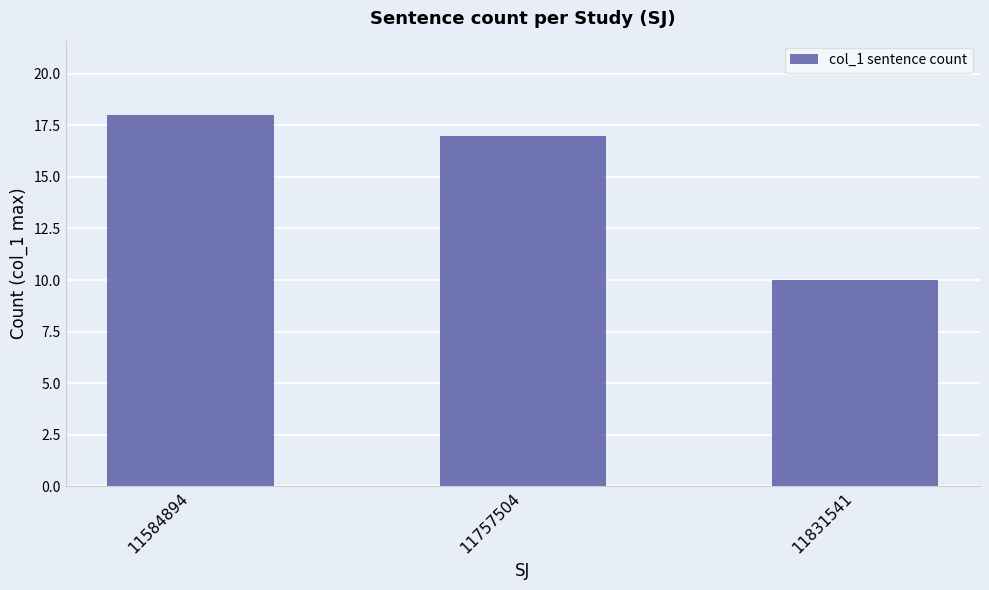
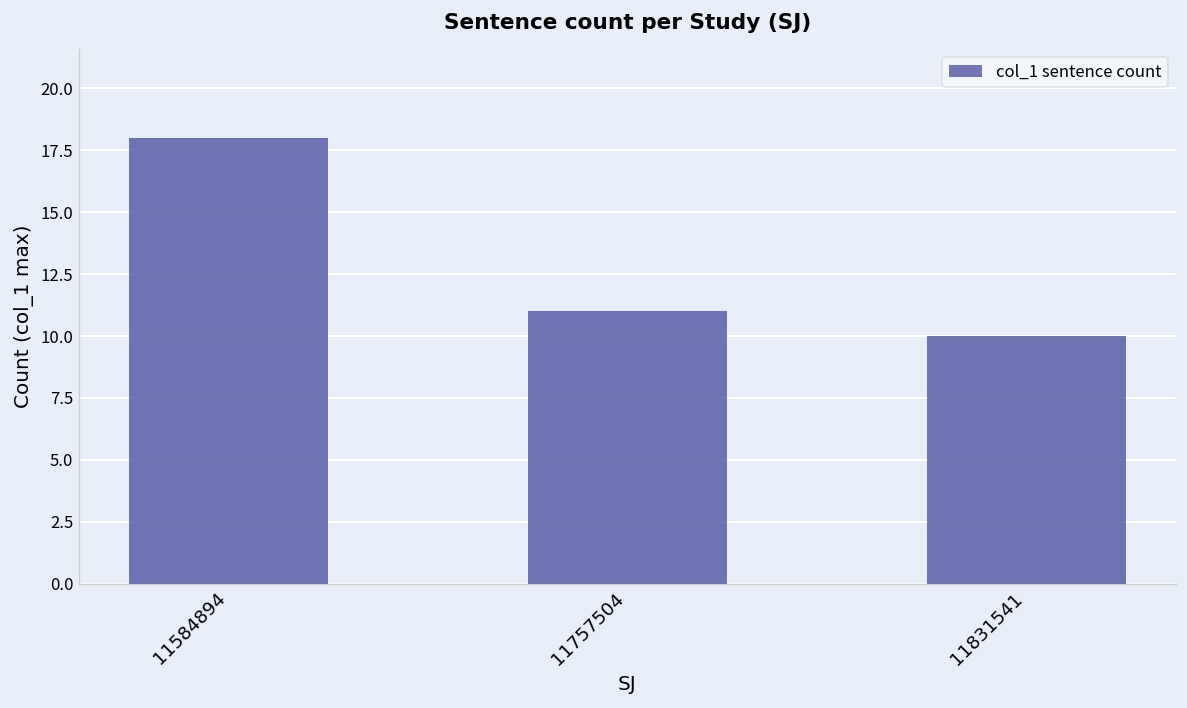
  {
    "11584894": 18,
-   "11757504": 17,
+   "11757504": 11,
    "11831541": 10
  }
